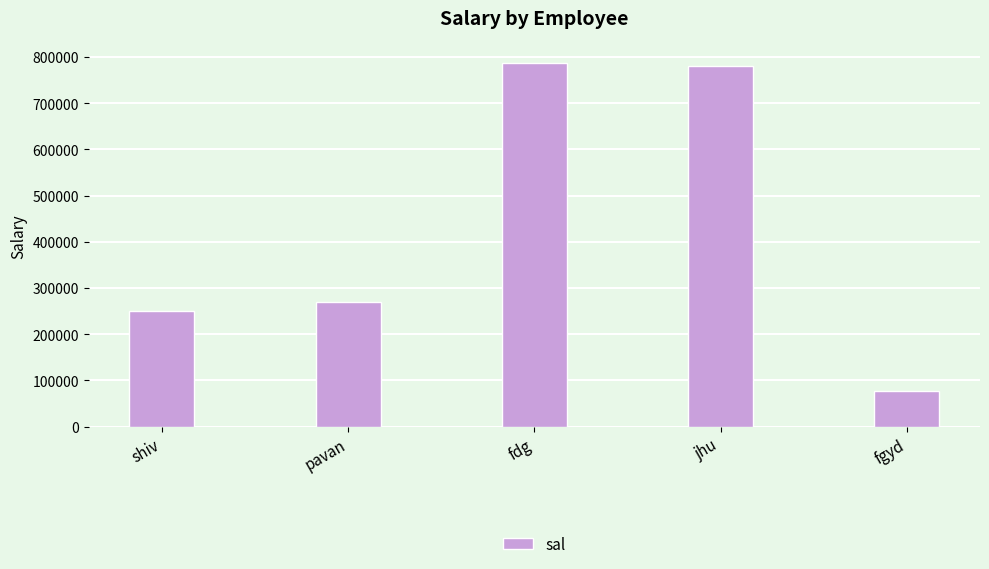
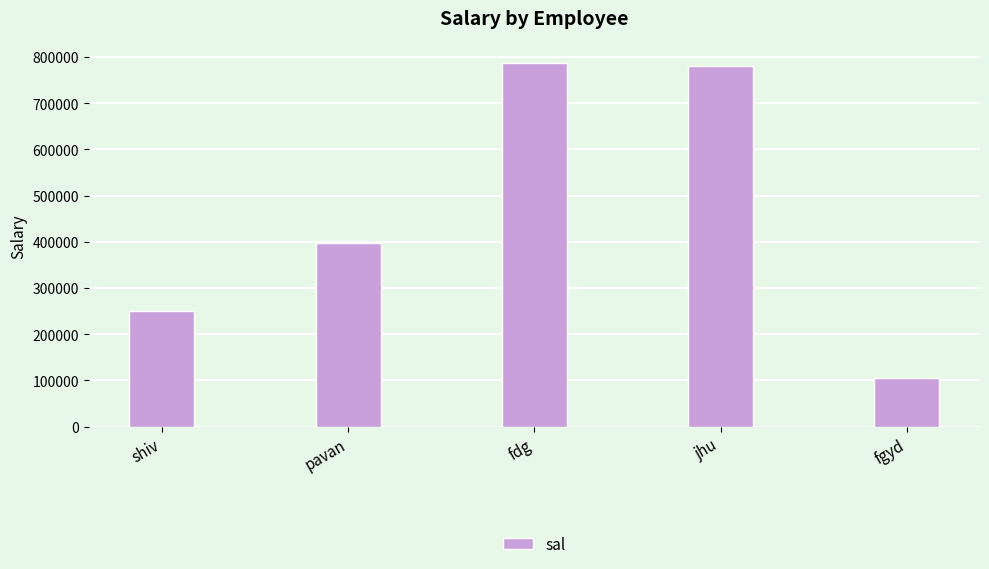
  {
    "shiv": 250000,
-   "pavan": 270000,
+   "pavan": 400000,
    "fdg": 790000,
    "jhu": 780000,
-   "fgyd": 80000
+   "fgyd": 110000
  }
